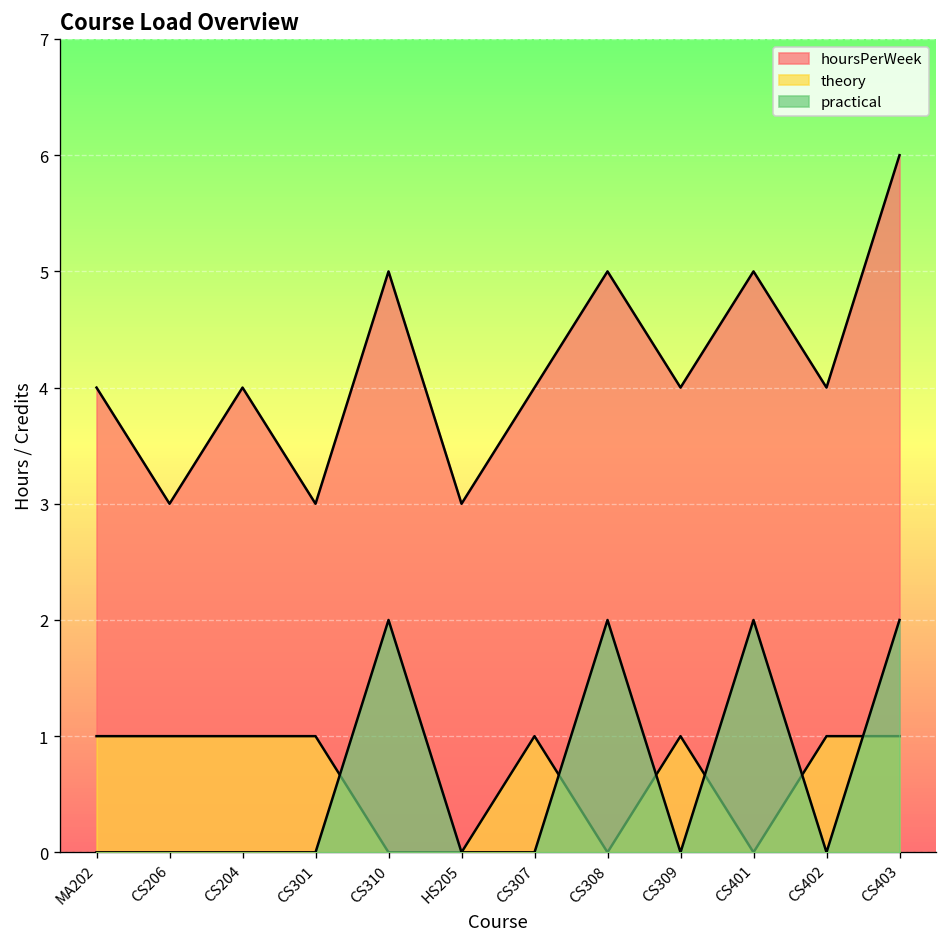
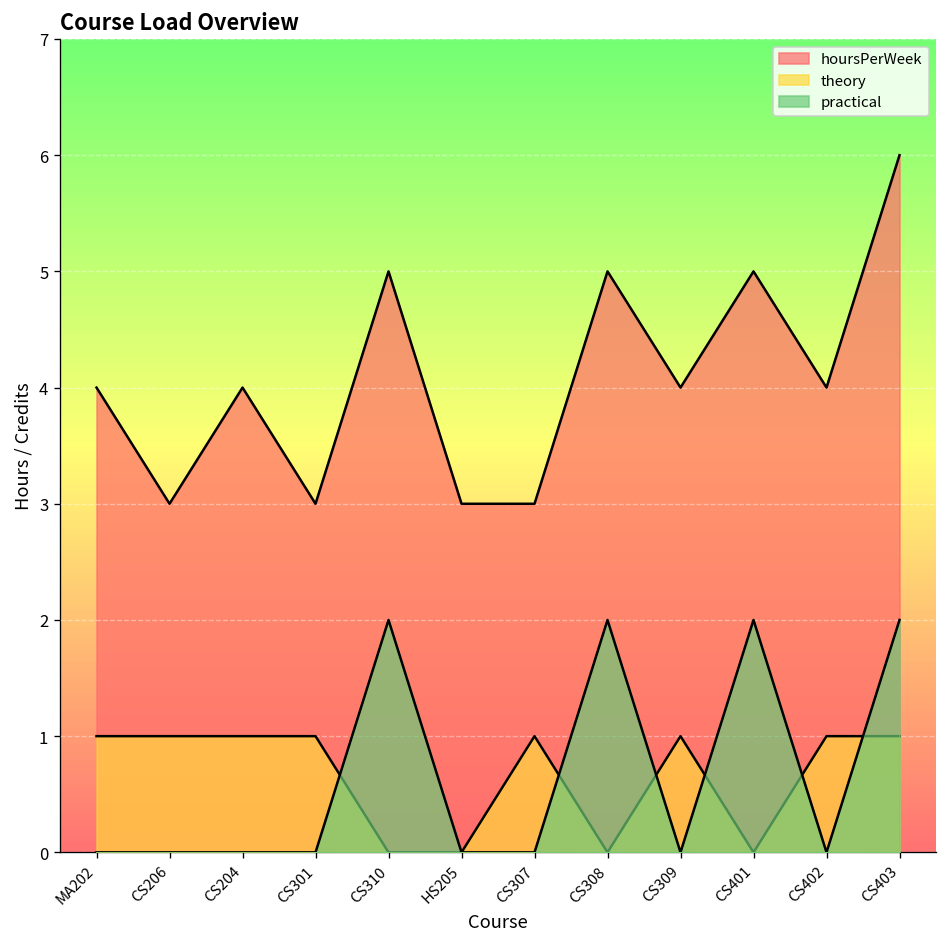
  {
    "hoursPerWeek": {
      "MA202": 4,
      "CS206": 3,
      "CS204": 4,
      "CS301": 3,
      "CS310": 5,
      "HS205": 3,
-     "CS307": 4,
+     "CS307": 3,
      "CS308": 5,
      "CS309": 4,
      "CS401": 5,
      "CS402": 4,
      "CS403": 6
    },
    "theory": {
      "MA202": 1,
      "CS206": 1,
      "CS204": 1,
      "CS301": 1,
      "CS310": 0,
      "CS307": 1,
      "CS308": 0,
      "CS309": 1,
      "CS401": 0,
      "CS402": 1,
      "CS403": 1
    },
    "practical": {
      "MA202": 0,
      "CS206": 0,
      "CS204": 0,
      "CS301": 0,
      "CS310": 2,
      "CS307": 0,
      "CS308": 2,
      "CS309": 0,
      "CS401": 2,
      "CS402": 0,
      "CS403": 2
    }
  }
